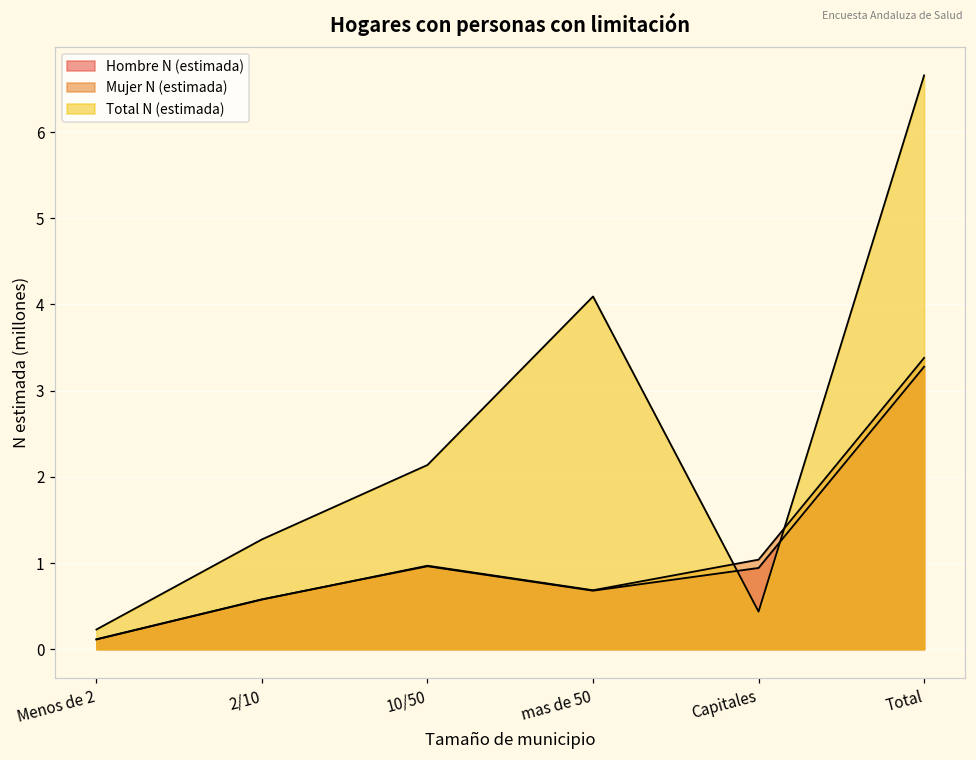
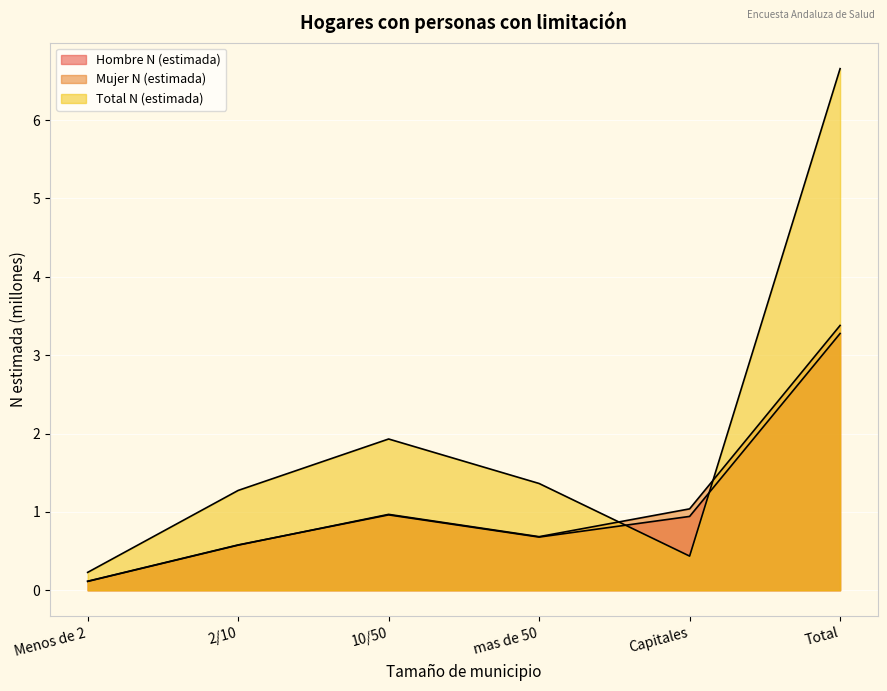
  {
    "Total N (estimada)": {
      "Menos de 2": 0.2,
      "2/10": 1.3,
-     "10/50": 2.1,
-     "mas de 50": 4.1,
+     "10/50": 1.9,
+     "mas de 50": 1.4,
      "Capitales": 0.4,
      "Total": 6.7
    }
  }
